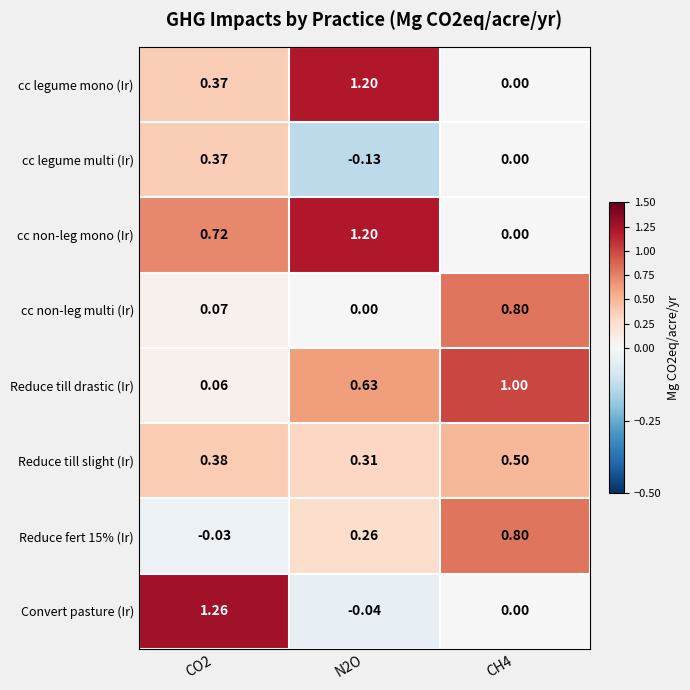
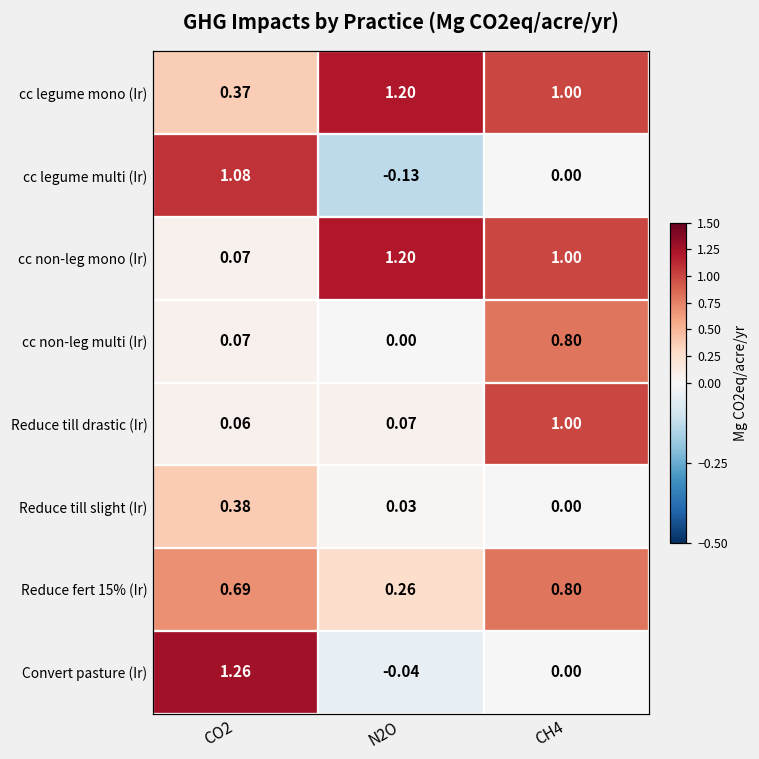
  {
    "cc legume mono (Ir)": {
      "CO2": 0.37,
      "N2O": 1.20,
-     "CH4": 0.00
+     "CH4": 1.00
    },
    "cc legume multi (Ir)": {
-     "CO2": 0.37,
+     "CO2": 1.08,
      "N2O": -0.13,
      "CH4": 0.00
    },
    "cc non-leg mono (Ir)": {
-     "CO2": 0.72,
+     "CO2": 0.07,
      "N2O": 1.20,
-     "CH4": 0.00
+     "CH4": 1.00
    },
    "cc non-leg multi (Ir)": {
      "CO2": 0.07,
      "N2O": 0.00,
      "CH4": 0.80
    },
    "Reduce till drastic (Ir)": {
      "CO2": 0.06,
-     "N2O": 0.63,
+     "N2O": 0.07,
      "CH4": 1.00
    },
    "Reduce till slight (Ir)": {
      "CO2": 0.38,
-     "N2O": 0.31,
-     "CH4": 0.50
+     "N2O": 0.03,
+     "CH4": 0.00
    },
    "Reduce fert 15% (Ir)": {
-     "CO2": -0.03,
+     "CO2": 0.69,
      "N2O": 0.26,
      "CH4": 0.80
    },
    "Convert pasture (Ir)": {
      "CO2": 1.26,
      "N2O": -0.04,
      "CH4": 0.00
    }
  }
